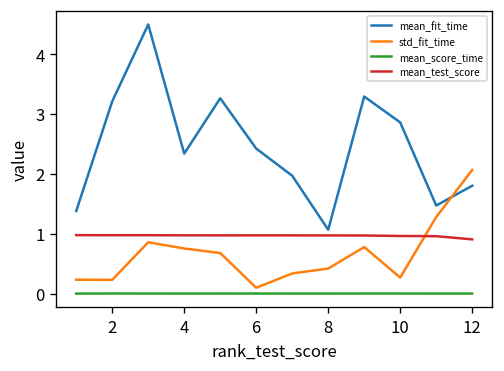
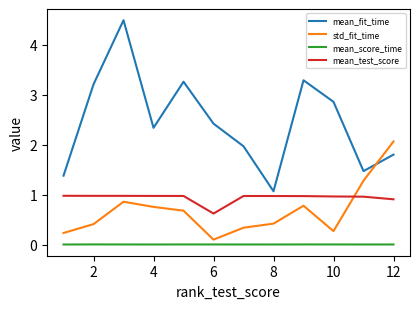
  {
    "mean_fit_time": {
      "2": 3.2,
      "4": 2.3,
      "6": 2.4,
      "8": 1.1,
      "10": 2.9,
      "12": 1.8
    },
    "std_fit_time": {
-     "2": 0.2,
+     "2": 0.4,
      "4": 0.8,
      "6": 0.1,
      "8": 0.4,
      "10": 0.3,
      "12": 2.1
    },
    "mean_score_time": {
      "2": 0.0,
      "4": 0.0,
      "6": 0.0,
      "8": 0.0,
      "10": 0.0,
      "12": 0.0
    },
    "mean_test_score": {
      "2": 1.0,
      "4": 1.0,
-     "6": 1.0,
+     "6": 0.6,
      "8": 1.0,
      "10": 1.0,
      "12": 0.9
    }
  }
